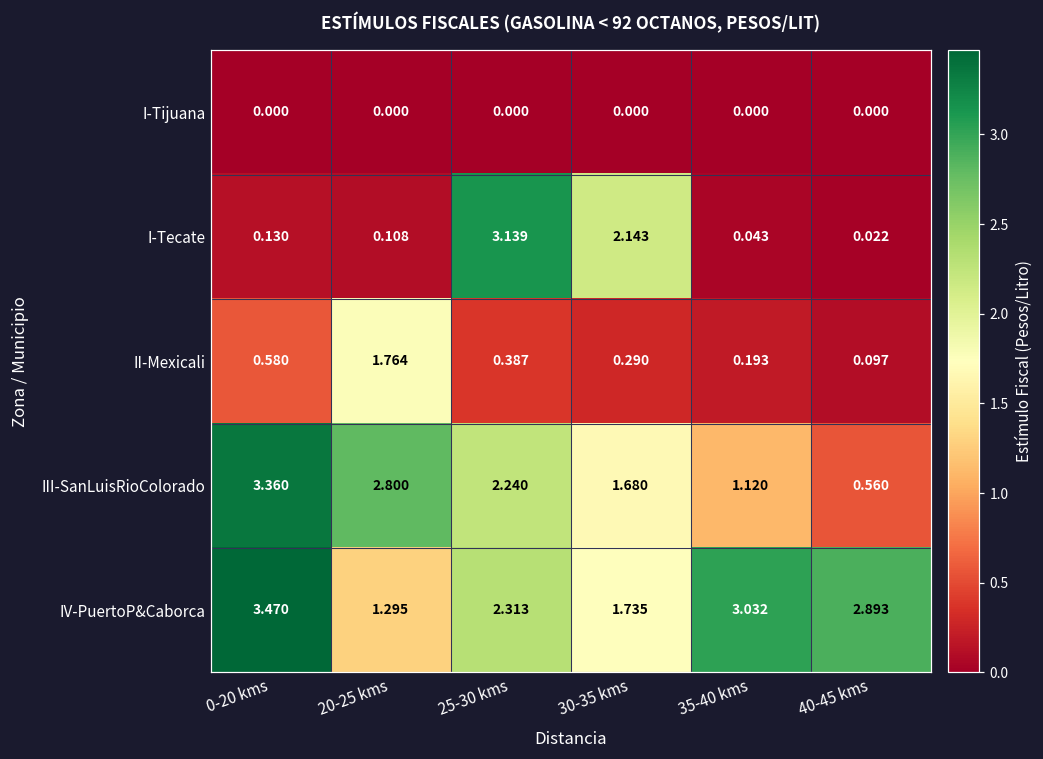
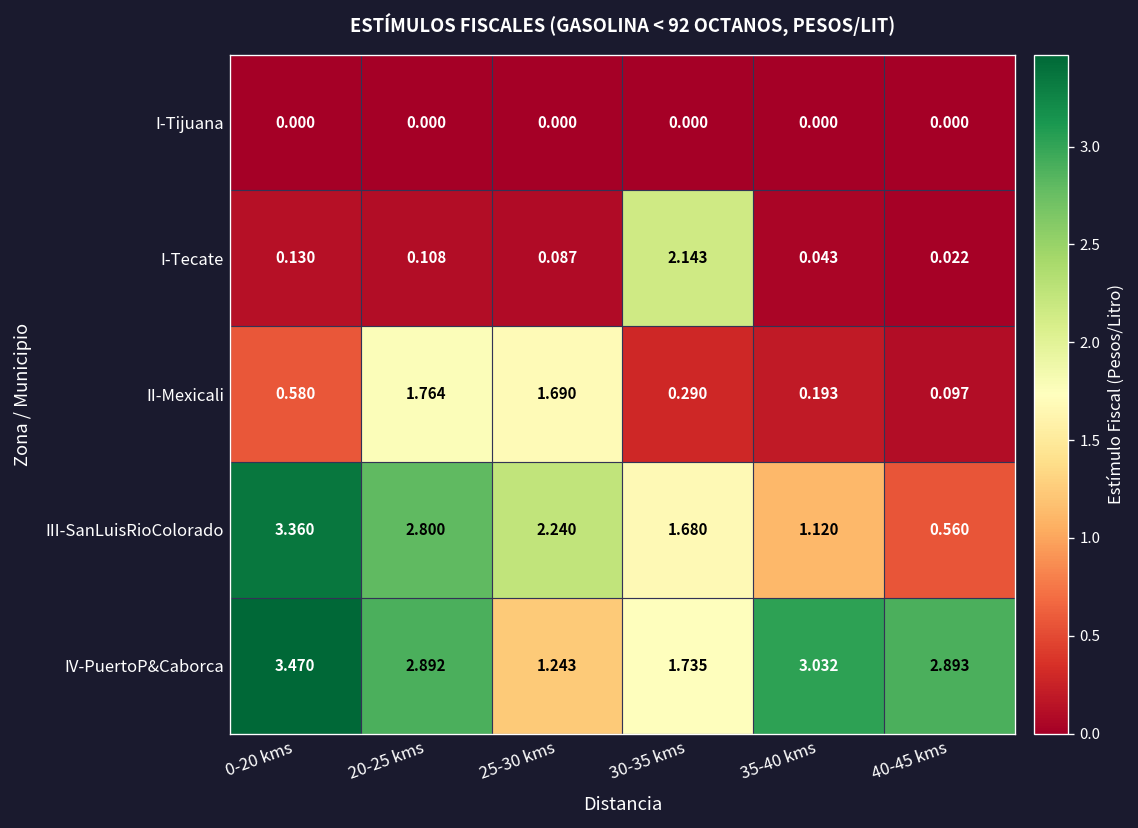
  {
    "I-Tijuana": {
      "0-20 kms": 0.000,
      "20-25 kms": 0.000,
      "25-30 kms": 0.000,
      "30-35 kms": 0.000,
      "35-40 kms": 0.000,
      "40-45 kms": 0.000
    },
    "I-Tecate": {
      "0-20 kms": 0.130,
      "20-25 kms": 0.108,
-     "25-30 kms": 3.139,
+     "25-30 kms": 0.087,
      "30-35 kms": 2.143,
      "35-40 kms": 0.043,
      "40-45 kms": 0.022
    },
    "II-Mexicali": {
      "0-20 kms": 0.580,
      "20-25 kms": 1.764,
-     "25-30 kms": 0.387,
+     "25-30 kms": 1.690,
      "30-35 kms": 0.290,
      "35-40 kms": 0.193,
      "40-45 kms": 0.097
    },
    "III-SanLuisRioColorado": {
      "0-20 kms": 3.360,
      "20-25 kms": 2.800,
      "25-30 kms": 2.240,
      "30-35 kms": 1.680,
      "35-40 kms": 1.120,
      "40-45 kms": 0.560
    },
    "IV-PuertoP&Caborca": {
      "0-20 kms": 3.470,
-     "20-25 kms": 1.295,
-     "25-30 kms": 2.313,
+     "20-25 kms": 2.892,
+     "25-30 kms": 1.243,
      "30-35 kms": 1.735,
      "35-40 kms": 3.032,
      "40-45 kms": 2.893
    }
  }
